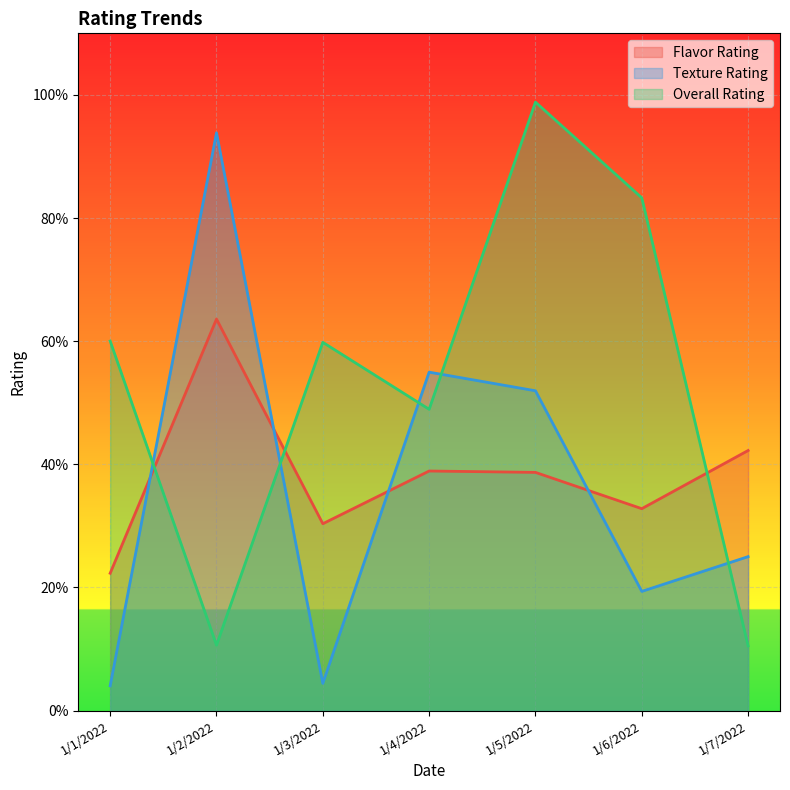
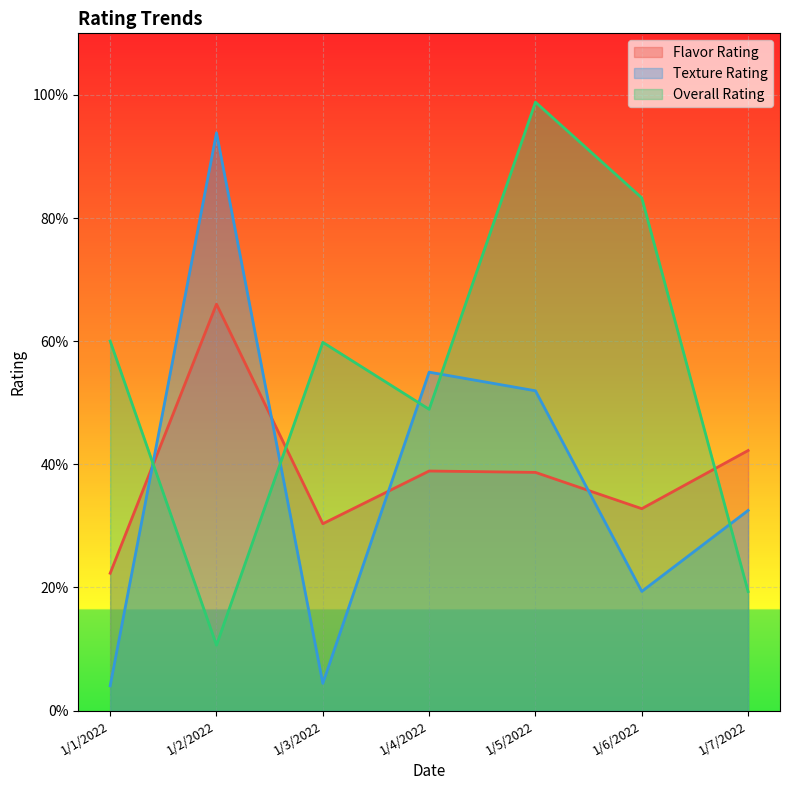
  {
    "Flavor Rating": {
      "1/1/2022": "22%",
-     "1/2/2022": "64%",
+     "1/2/2022": "66%",
      "1/3/2022": "30%",
      "1/4/2022": "39%",
      "1/5/2022": "39%",
      "1/6/2022": "33%",
      "1/7/2022": "42%"
    },
    "Texture Rating": {
      "1/1/2022": "4%",
      "1/2/2022": "94%",
      "1/3/2022": "4%",
      "1/4/2022": "55%",
      "1/5/2022": "52%",
      "1/6/2022": "19%",
-     "1/7/2022": "25%"
+     "1/7/2022": "33%"
    },
    "Overall Rating": {
      "1/1/2022": "60%",
      "1/2/2022": "11%",
      "1/3/2022": "60%",
      "1/4/2022": "49%",
      "1/5/2022": "99%",
      "1/6/2022": "83%",
-     "1/7/2022": "11%"
+     "1/7/2022": "19%"
    }
  }
